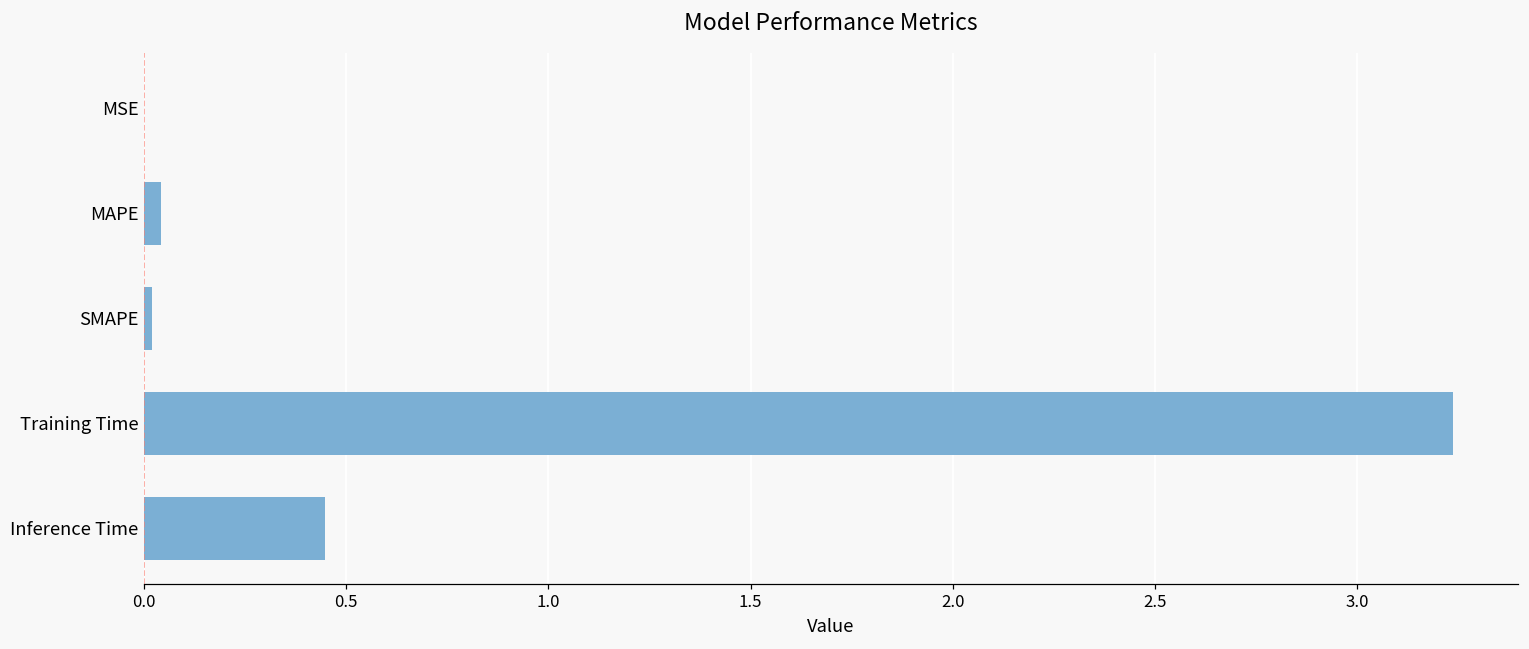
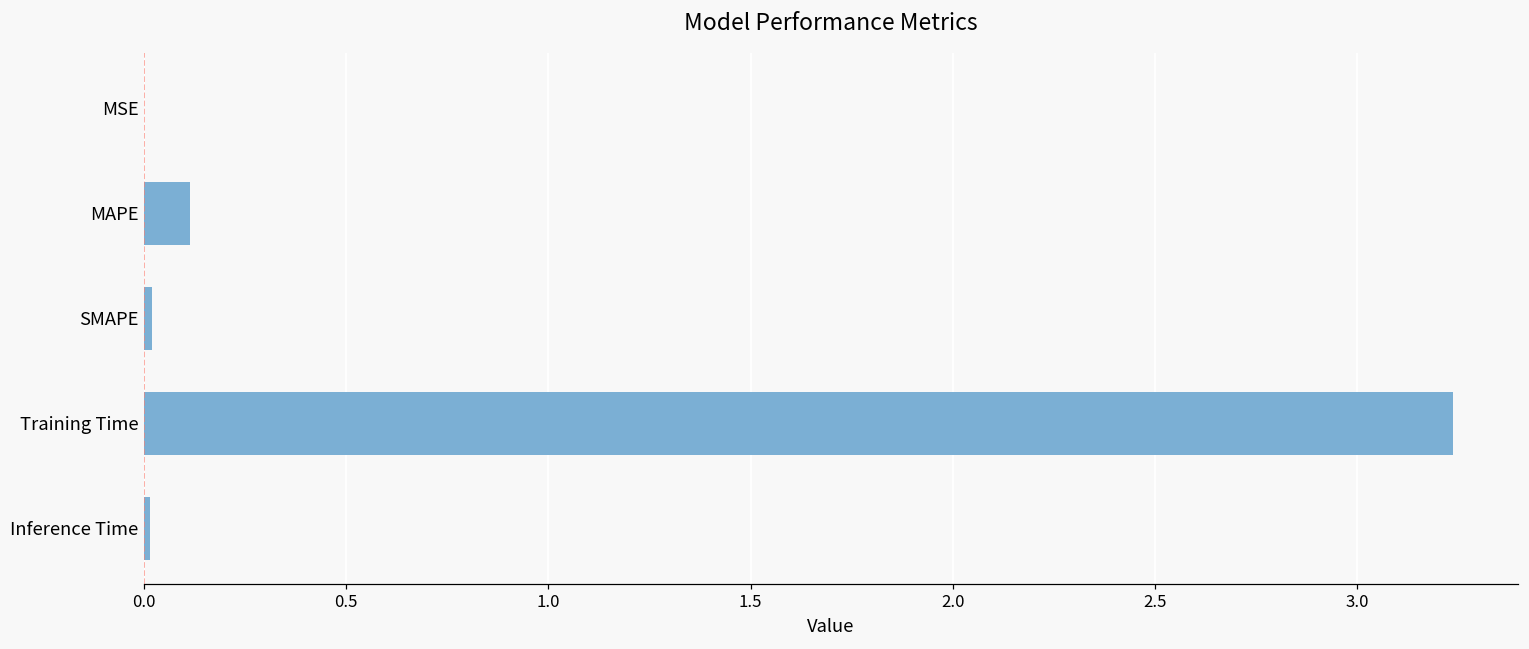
  {
-   "MAPE": 0.04,
+   "MAPE": 0.11,
    "SMAPE": 0.02,
    "Training Time": 3.24,
-   "Inference Time": 0.45
+   "Inference Time": 0.02
  }
